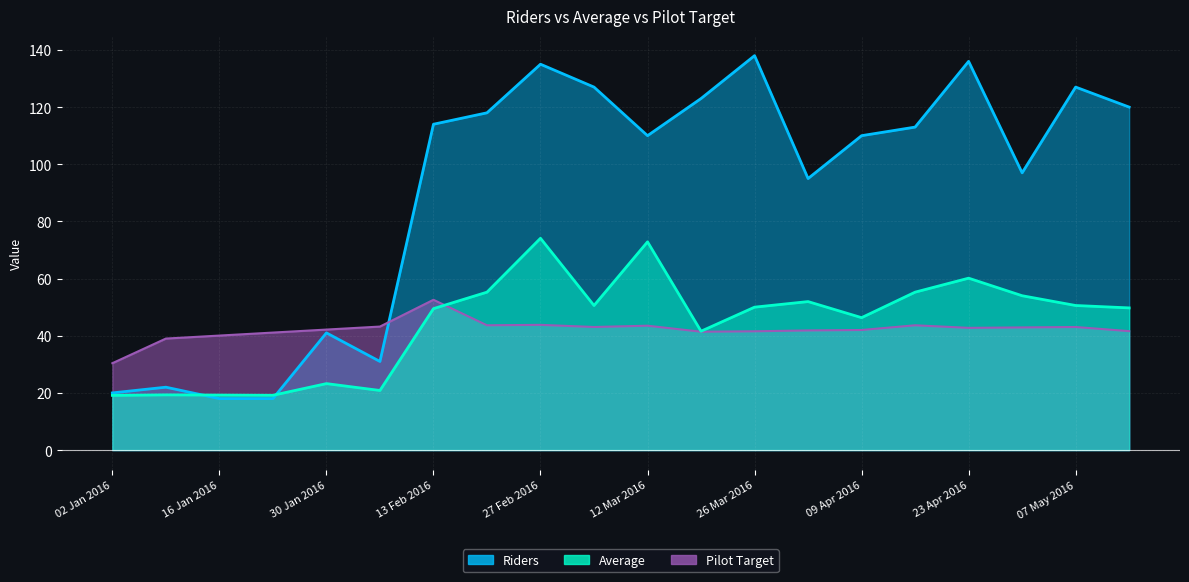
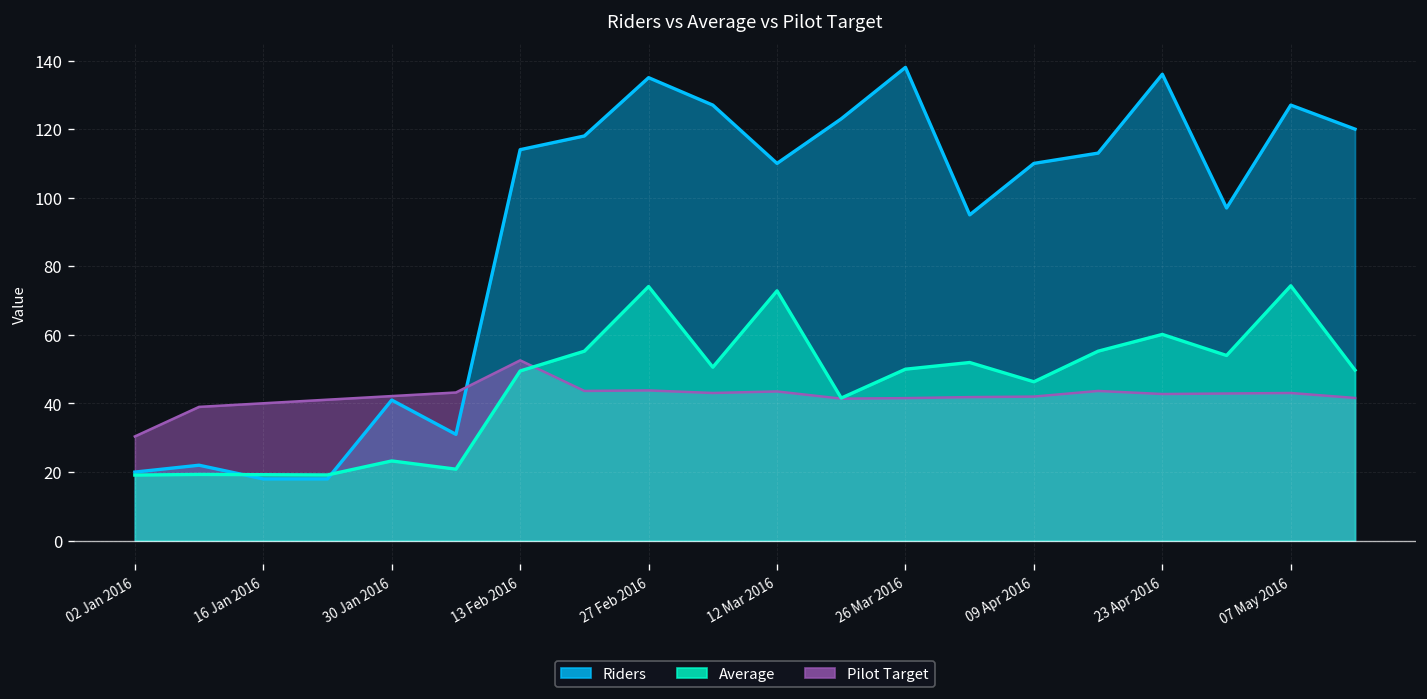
  {
    "Riders": {
      "16 Jan 2016": 18,
      "30 Jan 2016": 41,
      "13 Feb 2016": 114,
      "27 Feb 2016": 135,
      "12 Mar 2016": 110,
      "26 Mar 2016": 138,
      "09 Apr 2016": 110,
      "23 Apr 2016": 136,
      "07 May 2016": 127
    },
    "Pilot Target": {
      "02 Jan 2016": 30,
      "16 Jan 2016": 40,
      "30 Jan 2016": 42,
      "13 Feb 2016": 53,
      "27 Feb 2016": 44,
      "12 Mar 2016": 44,
      "26 Mar 2016": 42,
      "09 Apr 2016": 42,
      "23 Apr 2016": 43,
      "07 May 2016": 43
    },
    "Average": {
      "16 Jan 2016": 19,
      "30 Jan 2016": 23,
      "13 Feb 2016": 49,
      "27 Feb 2016": 74,
      "12 Mar 2016": 73,
      "26 Mar 2016": 50,
      "09 Apr 2016": 46,
      "23 Apr 2016": 60,
-     "07 May 2016": 51
+     "07 May 2016": 74
    }
  }
